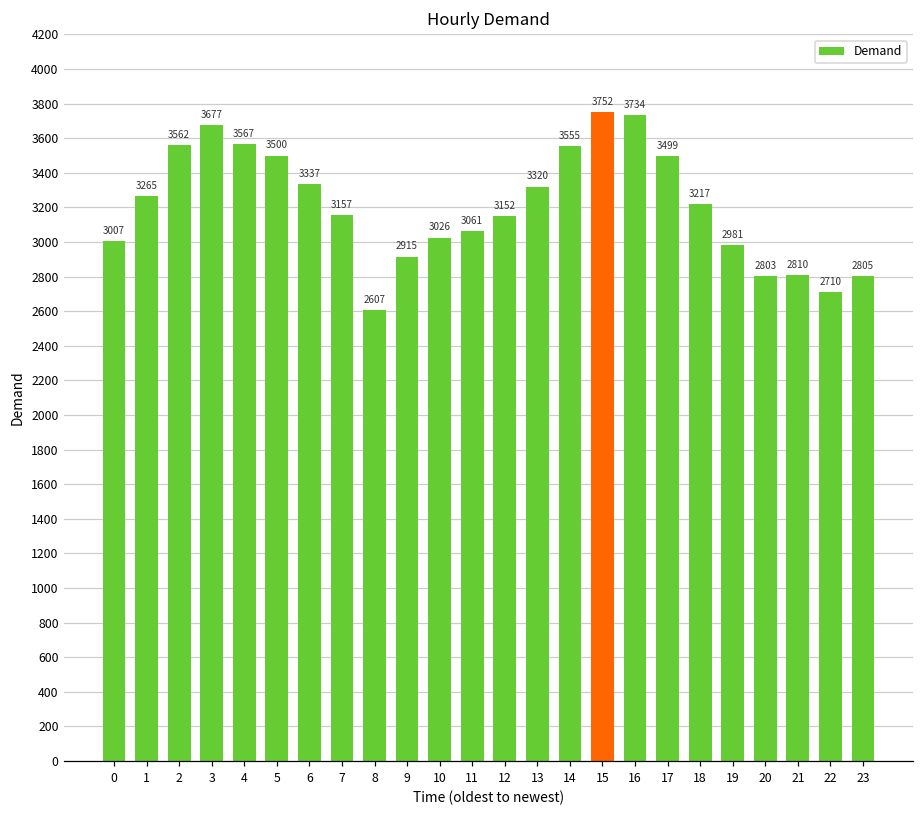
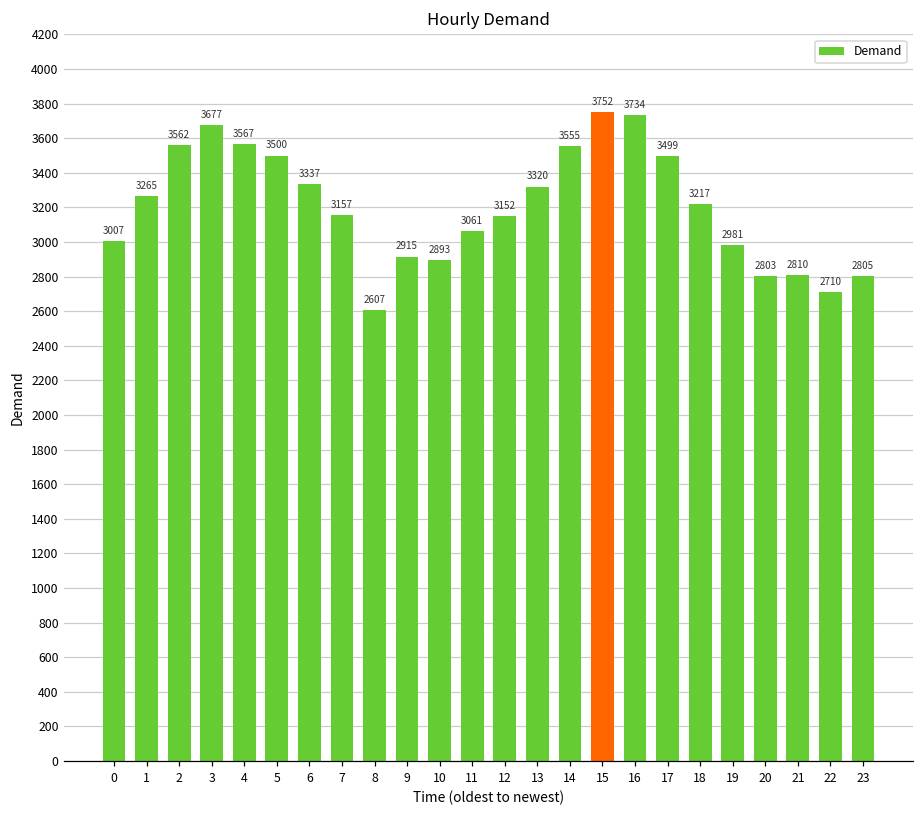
  {
    "0": 3007,
    "1": 3265,
    "2": 3562,
    "4": 3567,
    "5": 3500,
    "6": 3337,
    "7": 3157,
-   "10": 3026,
+   "10": 2893,
    "11": 3061,
    "12": 3152,
    "13": 3320,
    "14": 3555,
    "15": 3752,
    "16": 3734,
    "17": 3499,
    "18": 3217,
    "19": 2981,
    "20": 2803,
    "22": 2710,
    "23": 2805
  }
